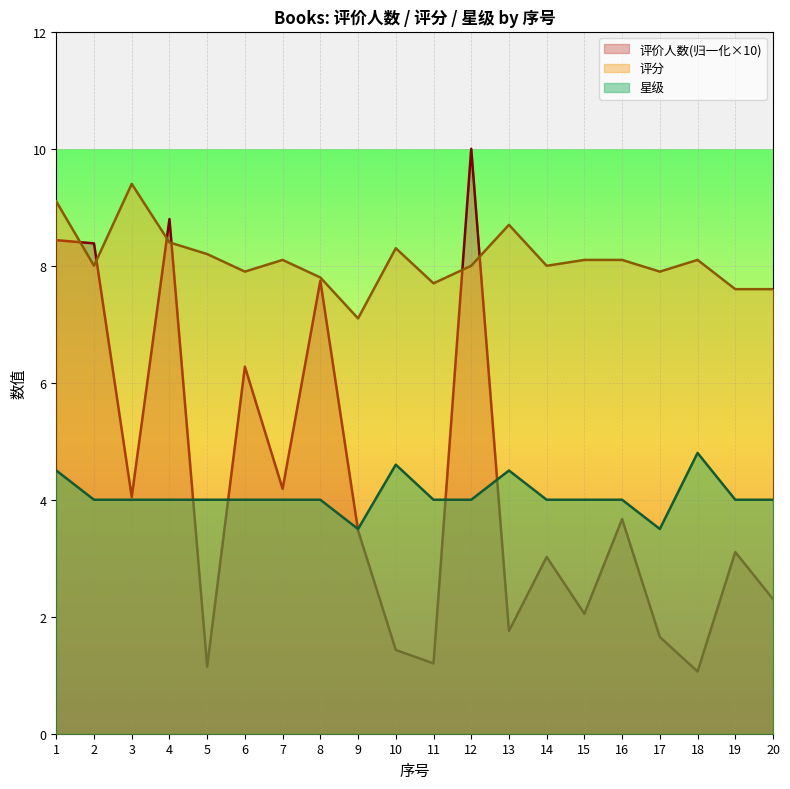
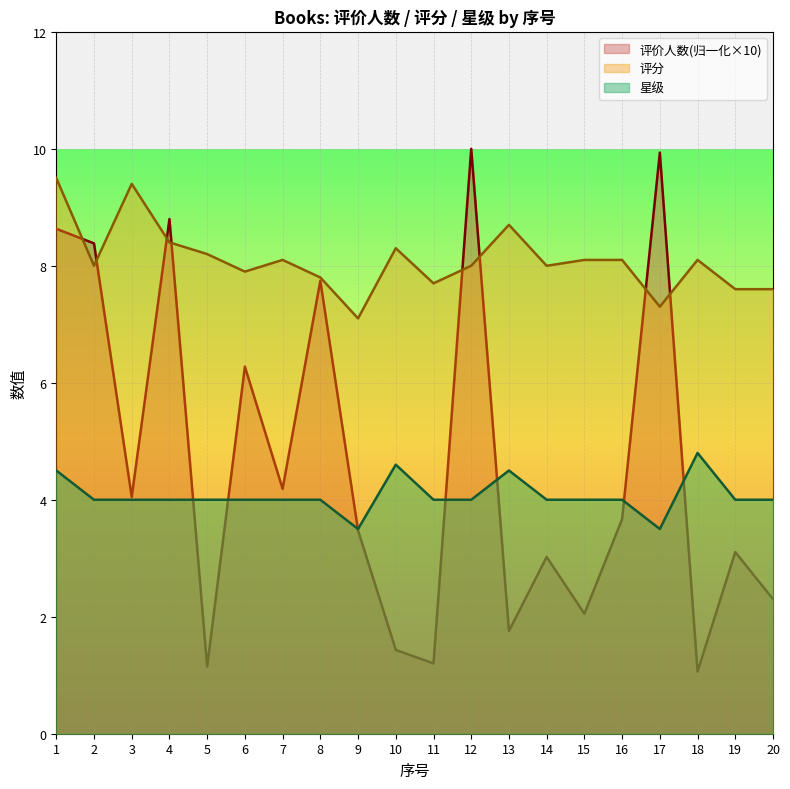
  {
    "评价人数(归一化×10)": {
-     "1": 8.4,
+     "1": 8.6,
      "2": 8.4,
      "3": 4.0,
      "4": 8.8,
      "5": 1.1,
      "6": 6.3,
      "7": 4.2,
      "8": 7.7,
      "10": 1.4,
      "11": 1.2,
      "12": 10.0,
      "13": 1.8,
      "14": 3.0,
      "15": 2.1,
      "16": 3.7,
-     "17": 1.7,
+     "17": 9.9,
      "18": 1.1,
      "19": 3.1,
      "20": 2.3
    },
    "评分": {
-     "1": 9.1,
+     "1": 9.5,
      "2": 8.0,
      "3": 9.4,
      "4": 8.4,
      "5": 8.2,
      "6": 7.9,
      "7": 8.1,
      "8": 7.8,
      "9": 7.1,
      "10": 8.3,
      "11": 7.7,
      "12": 8.0,
      "13": 8.7,
      "14": 8.0,
      "15": 8.1,
      "16": 8.1,
-     "17": 7.9,
+     "17": 7.3,
      "18": 8.1,
      "19": 7.6,
      "20": 7.6
    },
    "星级": {
      "1": 4.5,
      "2": 4.0,
      "3": 4.0,
      "4": 4.0,
      "5": 4.0,
      "6": 4.0,
      "7": 4.0,
      "8": 4.0,
      "10": 4.6,
      "11": 4.0,
      "12": 4.0,
      "13": 4.5,
      "14": 4.0,
      "15": 4.0,
      "16": 4.0,
      "17": 3.5,
      "18": 4.8,
      "19": 4.0,
      "20": 4.0
    }
  }
